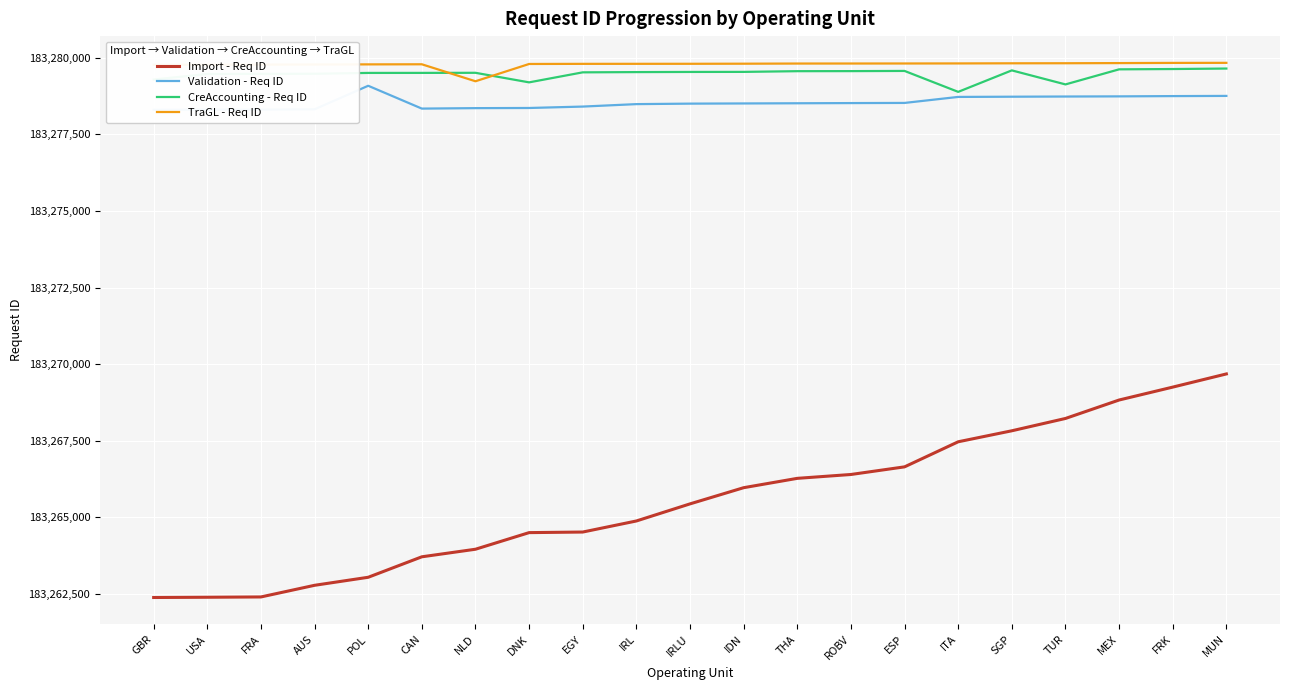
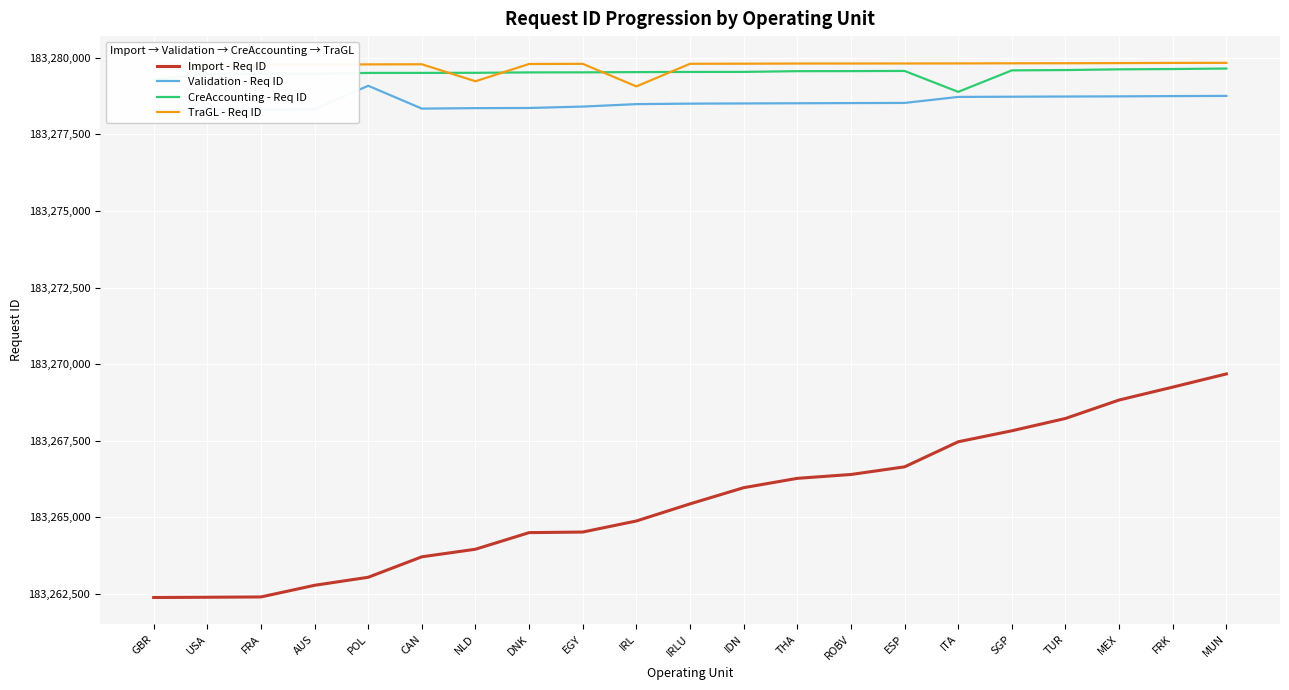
  {
    "Import - Req ID": {
      "GBR": "183,262,400",
      "USA": "183,262,400",
      "FRA": "183,262,400",
      "AUS": "183,262,800",
      "POL": "183,263,000",
      "CAN": "183,263,700",
      "NLD": "183,264,000",
      "DNK": "183,264,500",
      "EGY": "183,264,500",
      "IRL": "183,264,900",
      "IRLU": "183,265,400",
      "IDN": "183,266,000",
      "THA": "183,266,300",
      "ROBV": "183,266,400",
      "ESP": "183,266,700",
      "ITA": "183,267,500",
      "SGP": "183,267,800",
      "TUR": "183,268,200",
      "MEX": "183,268,800",
      "FRK": "183,269,300",
      "MUN": "183,269,700"
    },
    "Validation - Req ID": {
      "POL": "183,279,100",
      "CAN": "183,278,300",
      "NLD": "183,278,400",
      "DNK": "183,278,400",
      "EGY": "183,278,400",
      "IRL": "183,278,500",
      "IRLU": "183,278,500",
      "IDN": "183,278,500",
      "THA": "183,278,500",
      "ROBV": "183,278,500",
      "ESP": "183,278,500",
      "ITA": "183,278,700",
      "SGP": "183,278,700",
      "TUR": "183,278,700",
      "MEX": "183,278,700",
      "FRK": "183,278,700",
      "MUN": "183,278,800"
    },
    "CreAccounting - Req ID": {
      "POL": "183,279,500",
      "CAN": "183,279,500",
      "NLD": "183,279,500",
-     "DNK": "183,279,200",
+     "DNK": "183,279,500",
      "EGY": "183,279,500",
      "IRL": "183,279,500",
      "IRLU": "183,279,500",
      "IDN": "183,279,500",
      "THA": "183,279,600",
      "ROBV": "183,279,600",
      "ESP": "183,279,600",
      "ITA": "183,278,900",
      "SGP": "183,279,600",
-     "TUR": "183,279,100",
+     "TUR": "183,279,600",
      "MEX": "183,279,600",
      "FRK": "183,279,600",
      "MUN": "183,279,600"
    },
    "TraGL - Req ID": {
      "POL": "183,279,800",
      "CAN": "183,279,800",
      "NLD": "183,279,200",
      "DNK": "183,279,800",
      "EGY": "183,279,800",
-     "IRL": "183,279,800",
+     "IRL": "183,279,100",
      "IRLU": "183,279,800",
      "IDN": "183,279,800",
      "THA": "183,279,800",
      "ROBV": "183,279,800",
      "ESP": "183,279,800",
      "ITA": "183,279,800",
      "SGP": "183,279,800",
      "TUR": "183,279,800",
      "MEX": "183,279,800",
      "FRK": "183,279,800",
      "MUN": "183,279,800"
    }
  }
